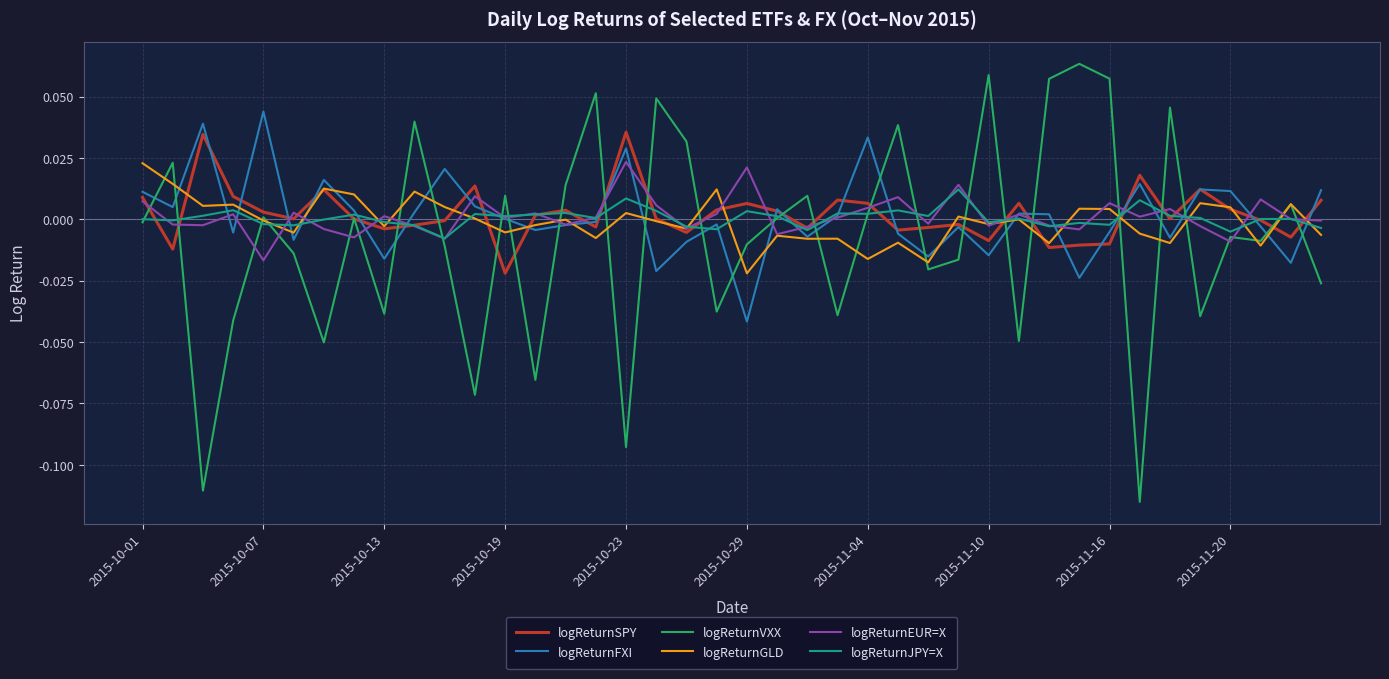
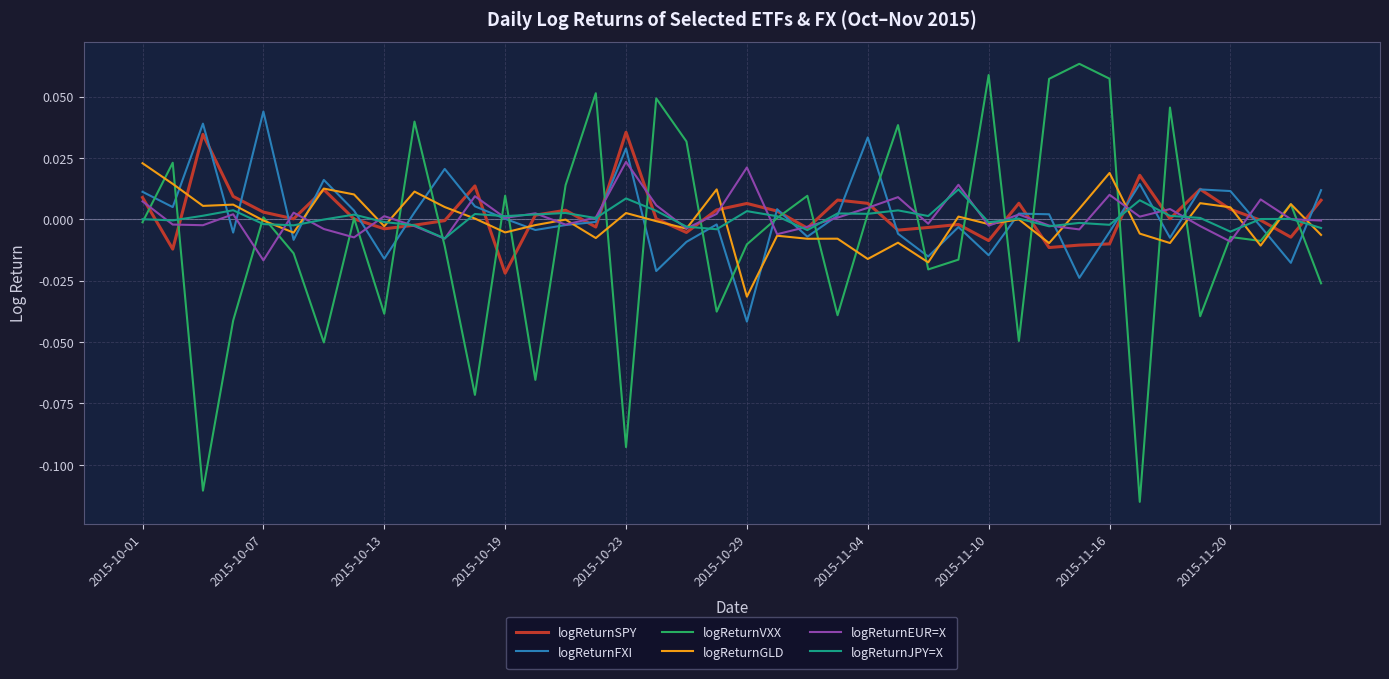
  {
    "logReturnSPY": {
      "2015-10-01": 0.009,
      "2015-10-07": 0.003,
      "2015-10-13": -0.004,
      "2015-10-19": -0.022,
      "2015-10-23": 0.036,
      "2015-10-29": 0.007,
      "2015-11-04": 0.007,
      "2015-11-10": -0.009,
      "2015-11-16": -0.010
    },
    "logReturnFXI": {
      "2015-10-01": 0.011,
      "2015-10-07": 0.044,
      "2015-10-13": -0.016,
      "2015-10-23": 0.029,
      "2015-10-29": -0.042,
      "2015-11-04": 0.033,
      "2015-11-10": -0.015,
      "2015-11-16": -0.005,
      "2015-11-20": 0.012
    },
    "logReturnGLD": {
      "2015-10-01": 0.023,
      "2015-10-07": 0.000,
      "2015-10-13": -0.003,
      "2015-10-19": -0.005,
      "2015-10-23": 0.003,
-     "2015-10-29": -0.022,
+     "2015-10-29": -0.031,
      "2015-11-04": -0.016,
-     "2015-11-16": 0.004
+     "2015-11-16": 0.019
    },
    "logReturnEUR=X": {
      "2015-10-01": 0.007,
      "2015-10-07": -0.017,
      "2015-10-13": 0.001,
      "2015-10-23": 0.023,
      "2015-10-29": 0.021,
      "2015-11-04": 0.005,
-     "2015-11-16": 0.007,
+     "2015-11-16": 0.010,
      "2015-11-20": -0.009
    }
  }
